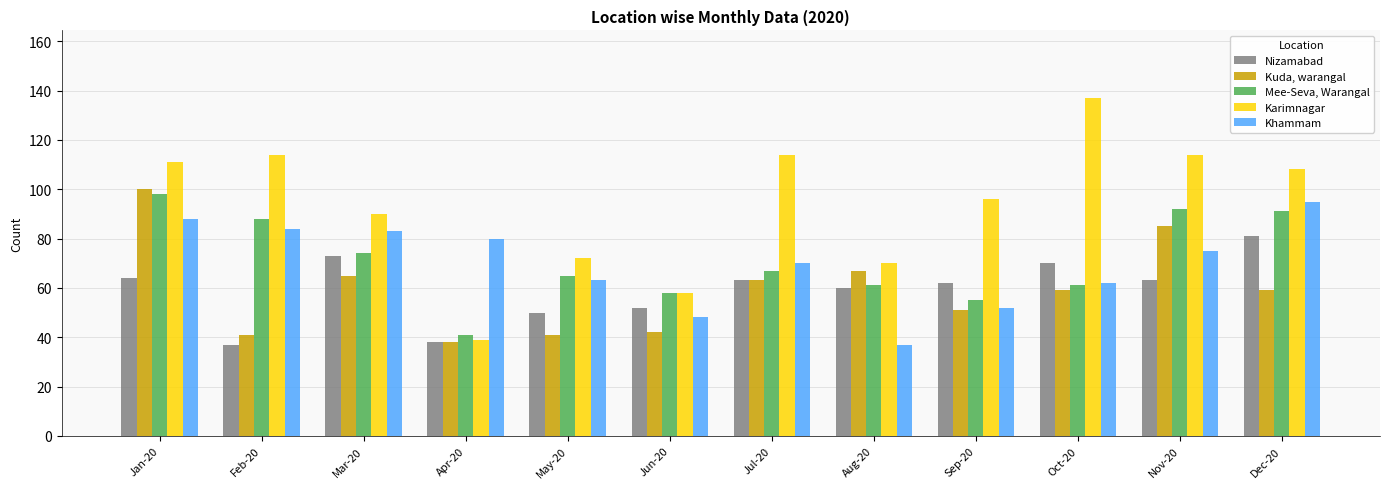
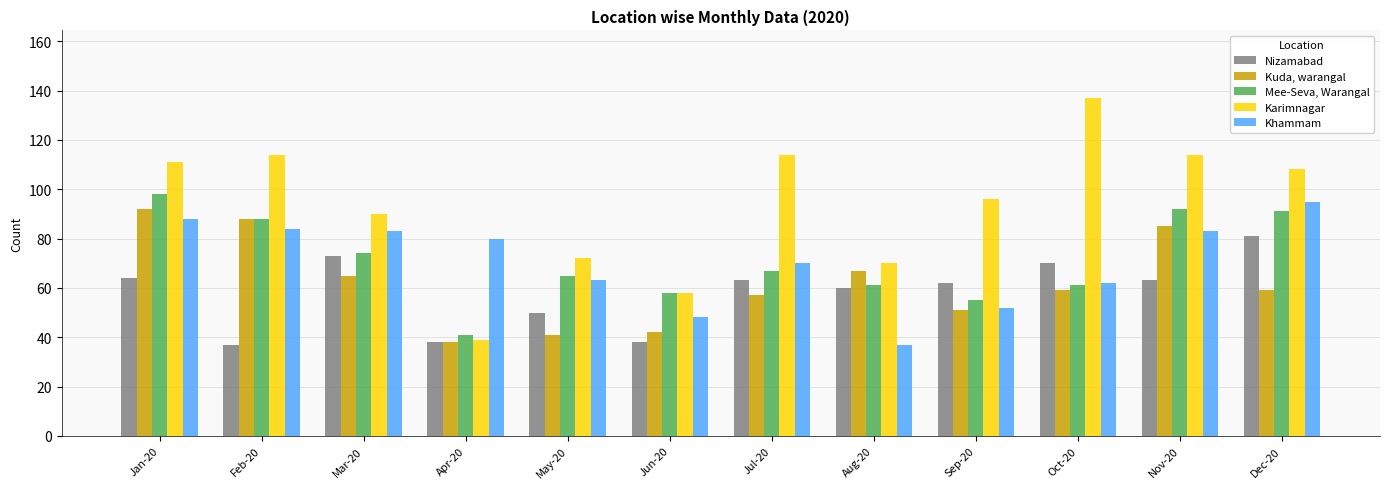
  {
    "Nizamabad": {
      "Jan-20": 64,
      "Feb-20": 37,
      "Mar-20": 73,
      "Apr-20": 38,
      "May-20": 50,
-     "Jun-20": 52,
+     "Jun-20": 38,
      "Jul-20": 63,
      "Aug-20": 60,
      "Sep-20": 62,
      "Oct-20": 70,
      "Nov-20": 63,
      "Dec-20": 81
    },
    "Kuda, warangal": {
-     "Jan-20": 100,
-     "Feb-20": 41,
+     "Jan-20": 92,
+     "Feb-20": 88,
      "Mar-20": 65,
      "Apr-20": 38,
      "May-20": 41,
      "Jun-20": 42,
-     "Jul-20": 63,
+     "Jul-20": 57,
      "Aug-20": 67,
      "Sep-20": 51,
      "Oct-20": 59,
      "Nov-20": 85,
      "Dec-20": 59
    },
    "Mee-Seva, Warangal": {
      "Jan-20": 98,
      "Feb-20": 88,
      "Mar-20": 74,
      "Apr-20": 41,
      "May-20": 65,
      "Jun-20": 58,
      "Jul-20": 67,
      "Aug-20": 61,
      "Sep-20": 55,
      "Oct-20": 61,
      "Nov-20": 92,
      "Dec-20": 91
    },
    "Karimnagar": {
      "Jan-20": 111,
      "Feb-20": 114,
      "Mar-20": 90,
      "Apr-20": 39,
      "May-20": 72,
      "Jun-20": 58,
      "Jul-20": 114,
      "Aug-20": 70,
      "Sep-20": 96,
      "Oct-20": 137,
      "Nov-20": 114,
      "Dec-20": 108
    },
    "Khammam": {
      "Jan-20": 88,
      "Feb-20": 84,
      "Mar-20": 83,
      "Apr-20": 80,
      "May-20": 63,
      "Jun-20": 48,
      "Jul-20": 70,
      "Aug-20": 37,
      "Sep-20": 52,
      "Oct-20": 62,
-     "Nov-20": 75,
+     "Nov-20": 83,
      "Dec-20": 95
    }
  }
